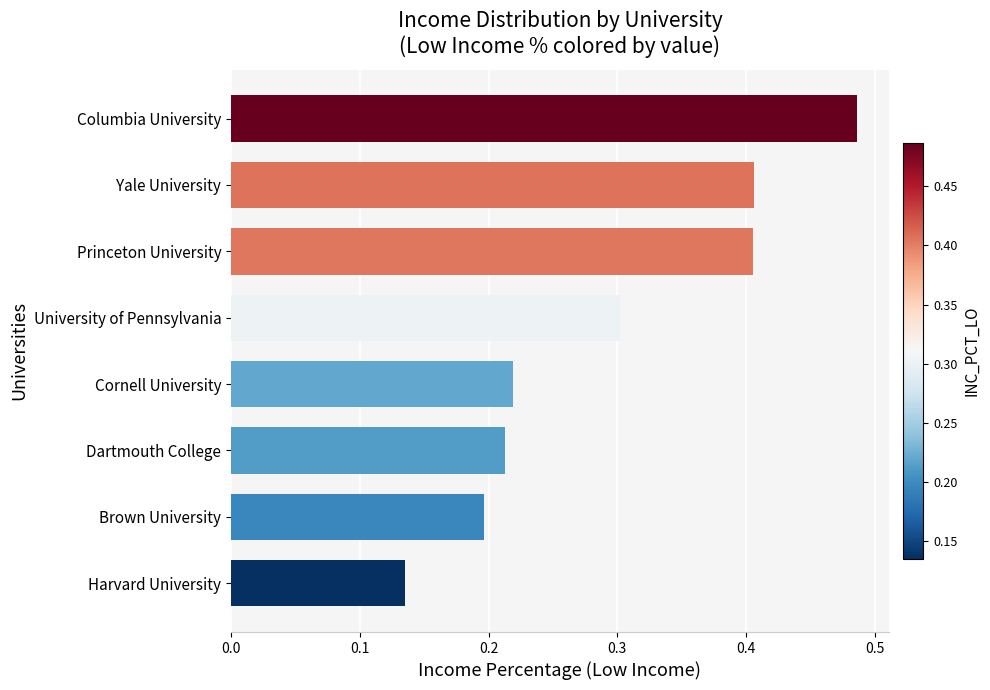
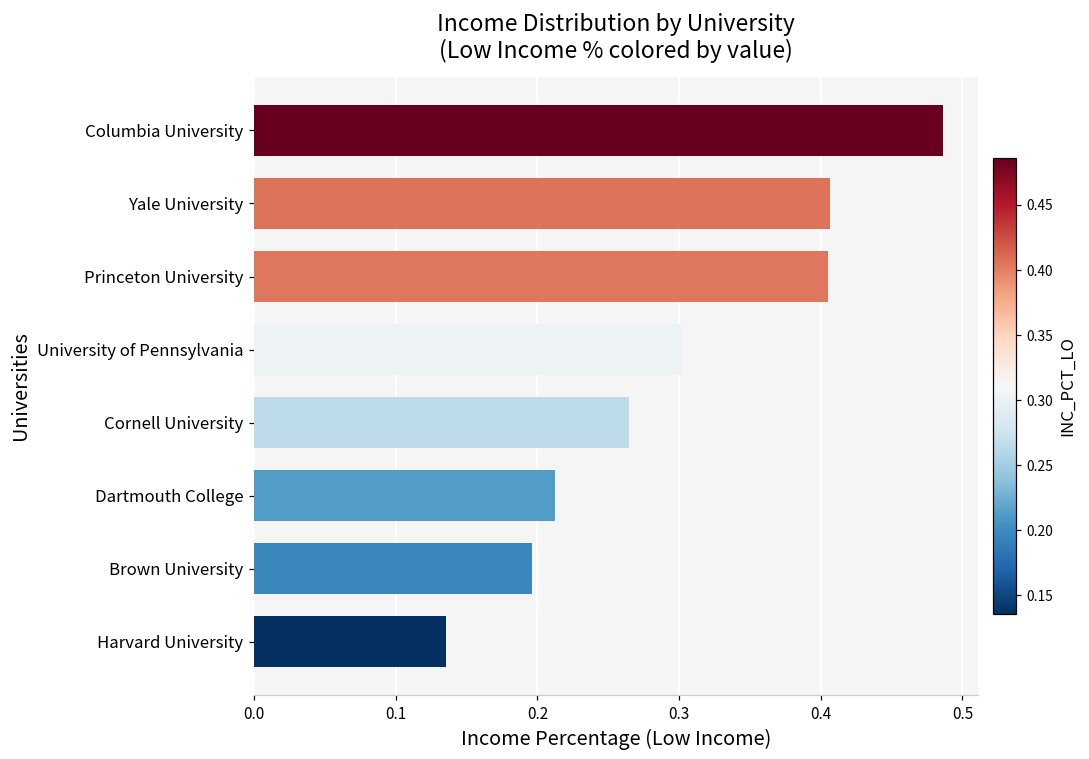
  {
    "Columbia University": 0.486,
    "Yale University": 0.406,
    "Princeton University": 0.405,
    "University of Pennsylvania": 0.302,
-   "Cornell University": 0.219,
+   "Cornell University": 0.264,
    "Dartmouth College": 0.213,
    "Brown University": 0.196,
    "Harvard University": 0.135
  }
